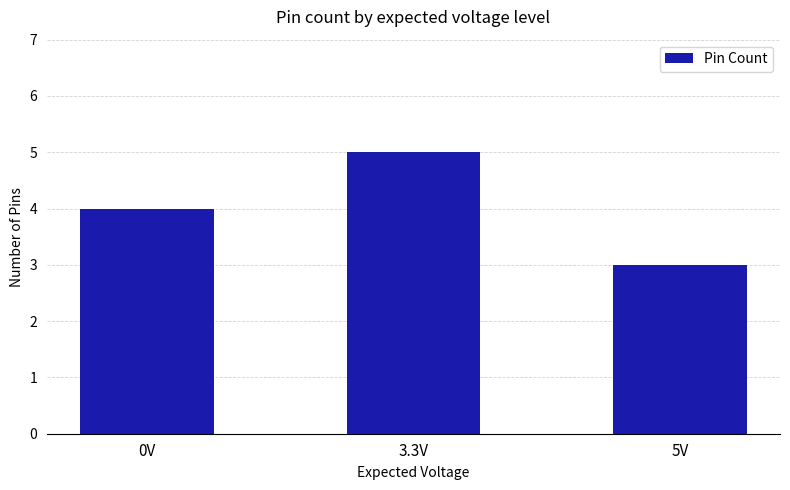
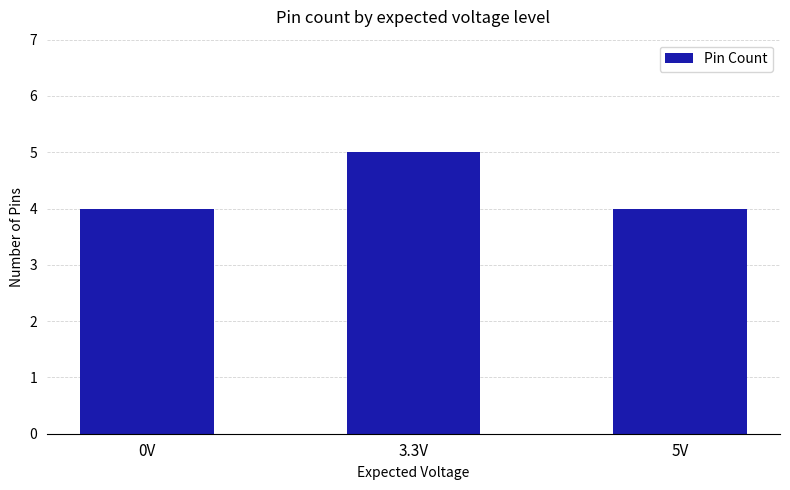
  {
    "0V": 4,
    "3.3V": 5,
-   "5V": 3
+   "5V": 4
  }
